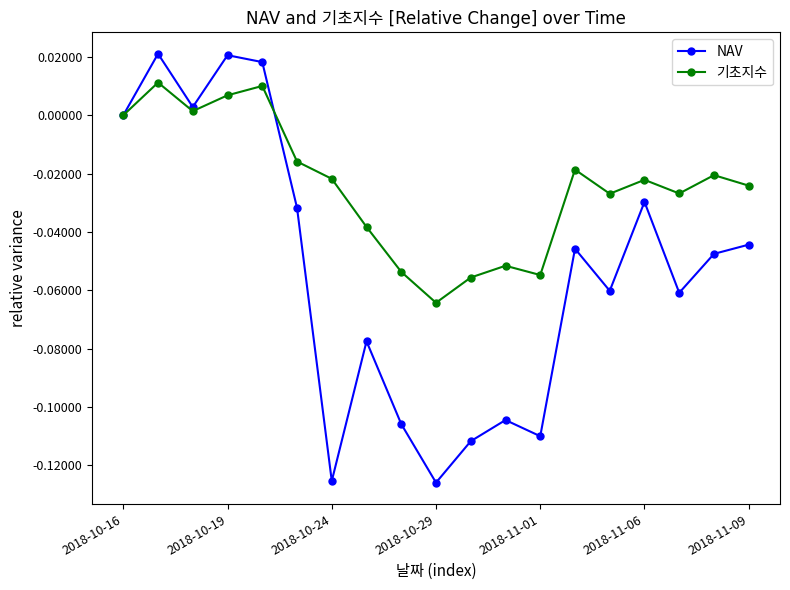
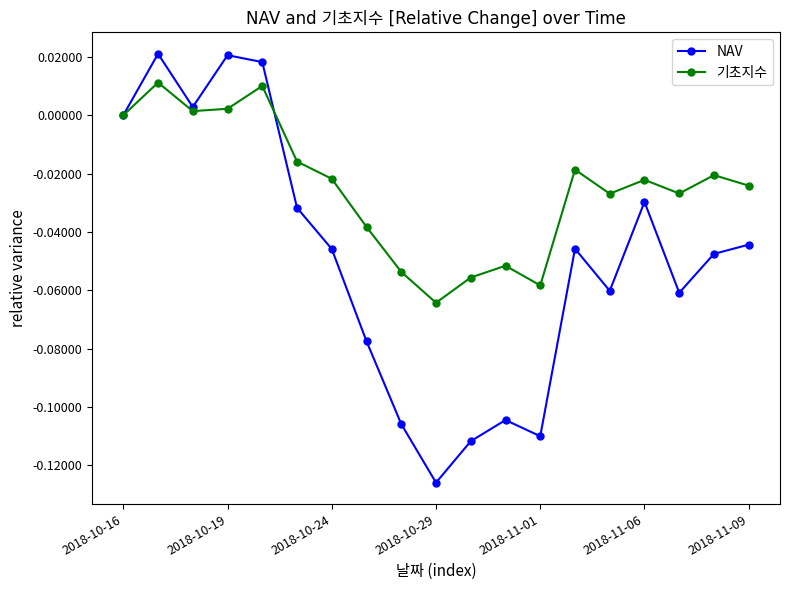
  {
    "NAV": {
      "2018-10-19": 0.021,
-     "2018-10-24": -0.125,
+     "2018-10-24": -0.046,
      "2018-10-29": -0.126,
      "2018-11-01": -0.110,
      "2018-11-06": -0.030,
      "2018-11-09": -0.044
    },
    "기초지수": {
-     "2018-10-19": 0.007,
+     "2018-10-19": 0.002,
      "2018-10-24": -0.022,
      "2018-10-29": -0.064,
-     "2018-11-01": -0.055,
+     "2018-11-01": -0.058,
      "2018-11-06": -0.022,
      "2018-11-09": -0.024
    }
  }
